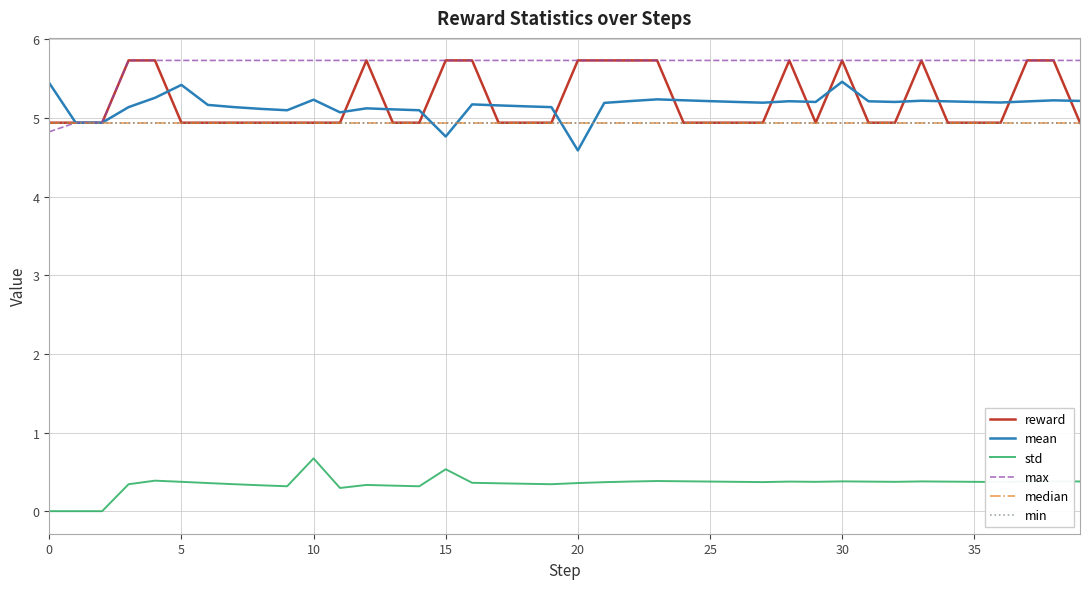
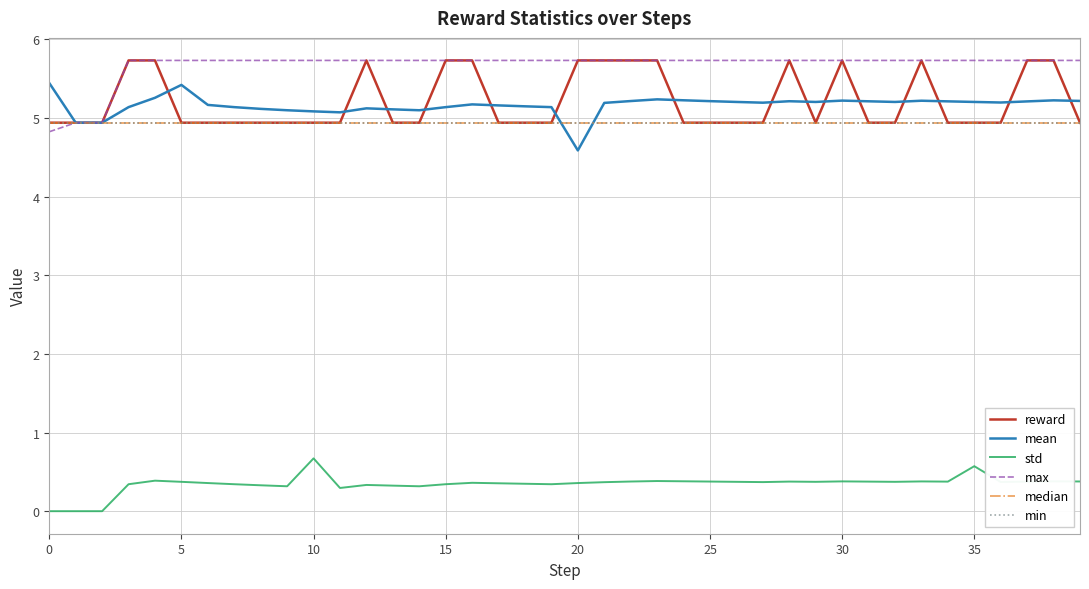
  {
    "mean": {
      "0": 5.4,
      "5": 5.4,
-     "10": 5.2,
-     "15": 4.8,
+     "10": 5.1,
+     "15": 5.1,
      "20": 4.6,
      "25": 5.2,
-     "30": 5.5,
+     "30": 5.2,
      "35": 5.2
    },
    "std": {
      "0": 0.0,
      "5": 0.4,
      "10": 0.7,
-     "15": 0.5,
+     "15": 0.3,
      "20": 0.4,
      "25": 0.4,
      "30": 0.4,
-     "35": 0.4
+     "35": 0.6
    },
    "max": {
      "0": 4.8,
      "5": 5.7,
      "10": 5.7,
      "25": 5.7,
      "35": 5.7
    },
    "min": {
      "15": 4.9,
      "20": 4.9,
      "30": 4.9
    }
  }
